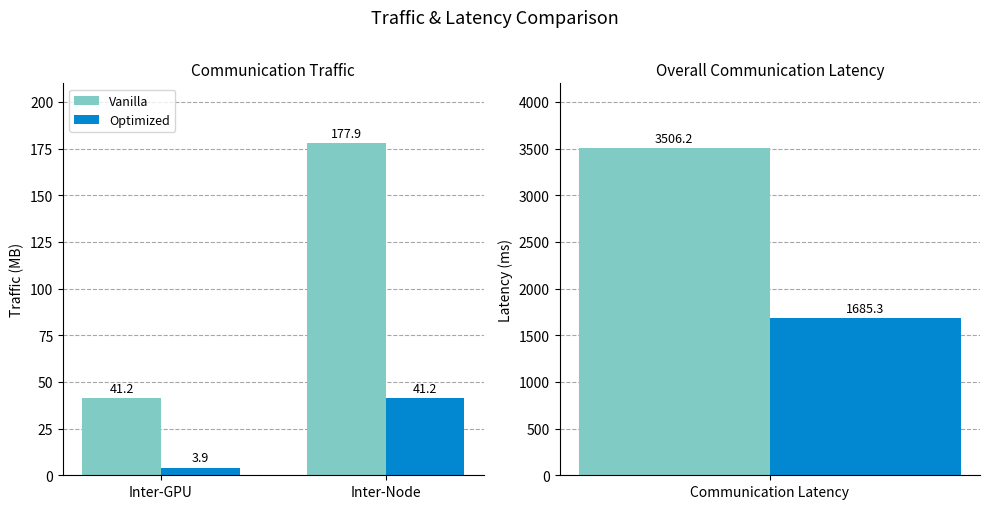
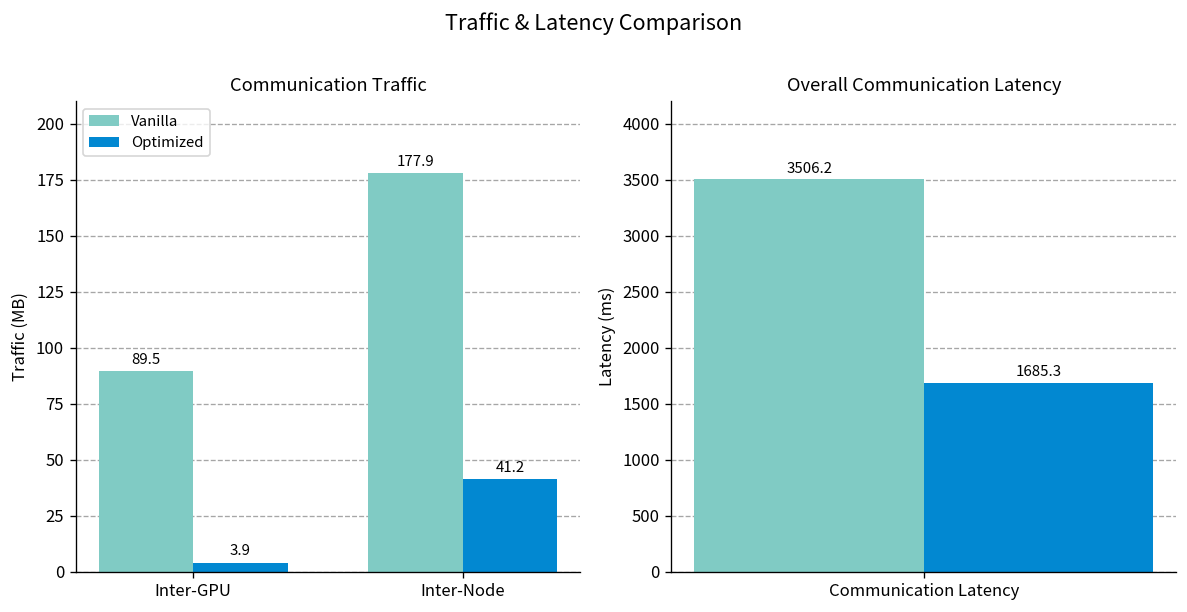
  {
    "Communication Traffic": {
      "Vanilla": {
-       "Inter-GPU": 41.2,
+       "Inter-GPU": 89.5,
        "Inter-Node": 177.9
      },
      "Optimized": {
        "Inter-GPU": 3.9,
        "Inter-Node": 41.2
      }
    }
  }
